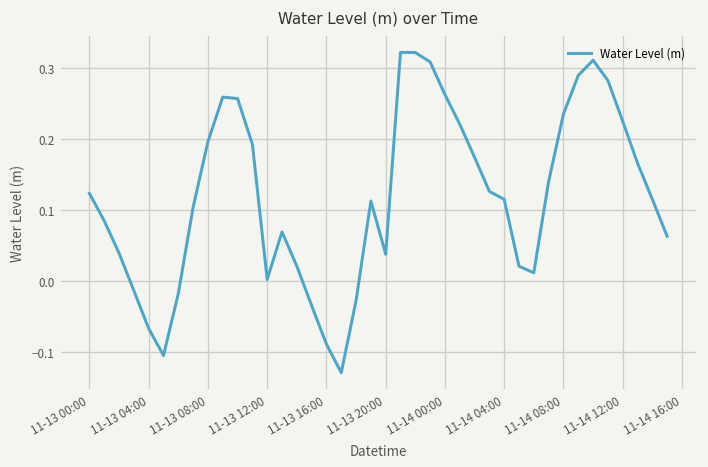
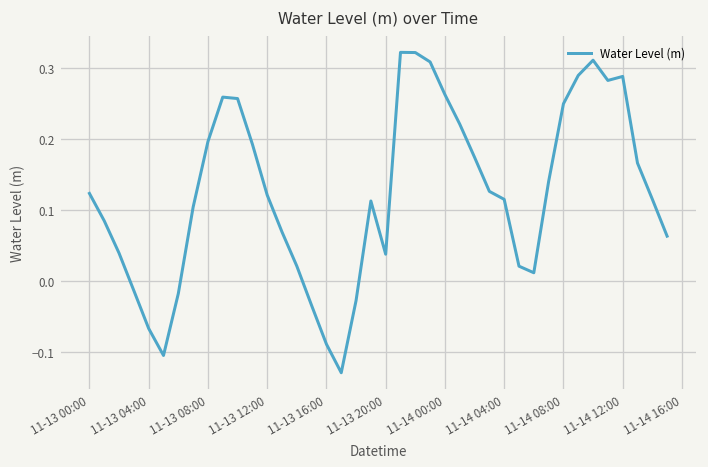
  {
    "11-13 00:00": 0.12,
    "11-13 04:00": -0.07,
    "11-13 08:00": 0.20,
-   "11-13 12:00": 0.00,
+   "11-13 12:00": 0.12,
    "11-13 16:00": -0.09,
    "11-13 20:00": 0.04,
    "11-14 00:00": 0.26,
    "11-14 04:00": 0.11,
-   "11-14 08:00": 0.23,
-   "11-14 12:00": 0.22
+   "11-14 08:00": 0.25,
+   "11-14 12:00": 0.29
  }
